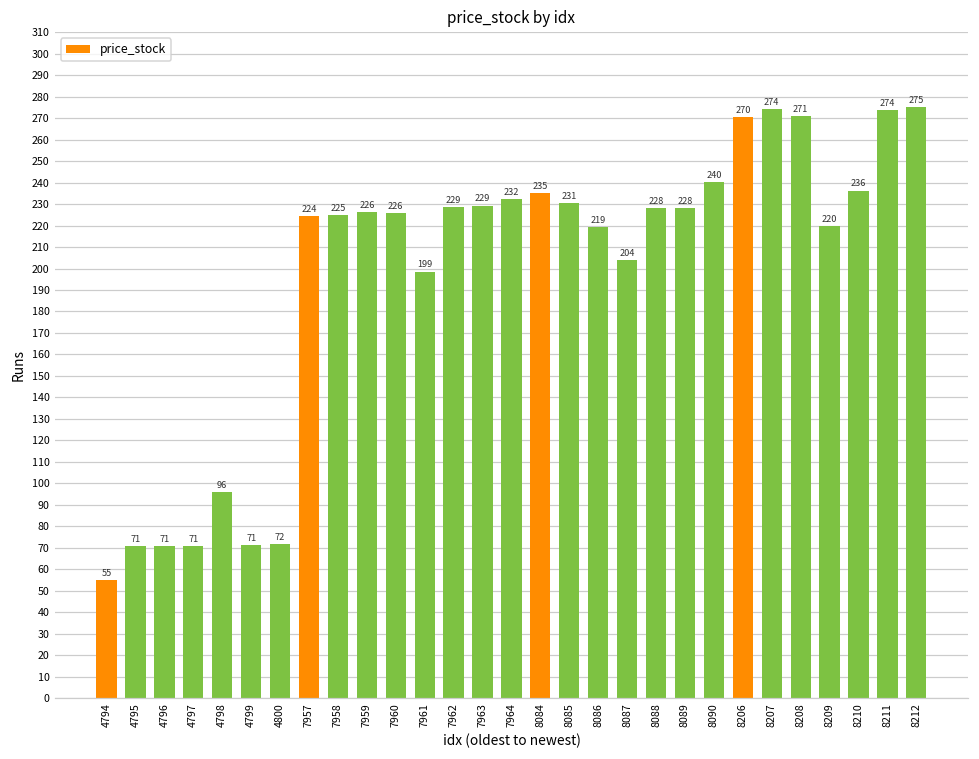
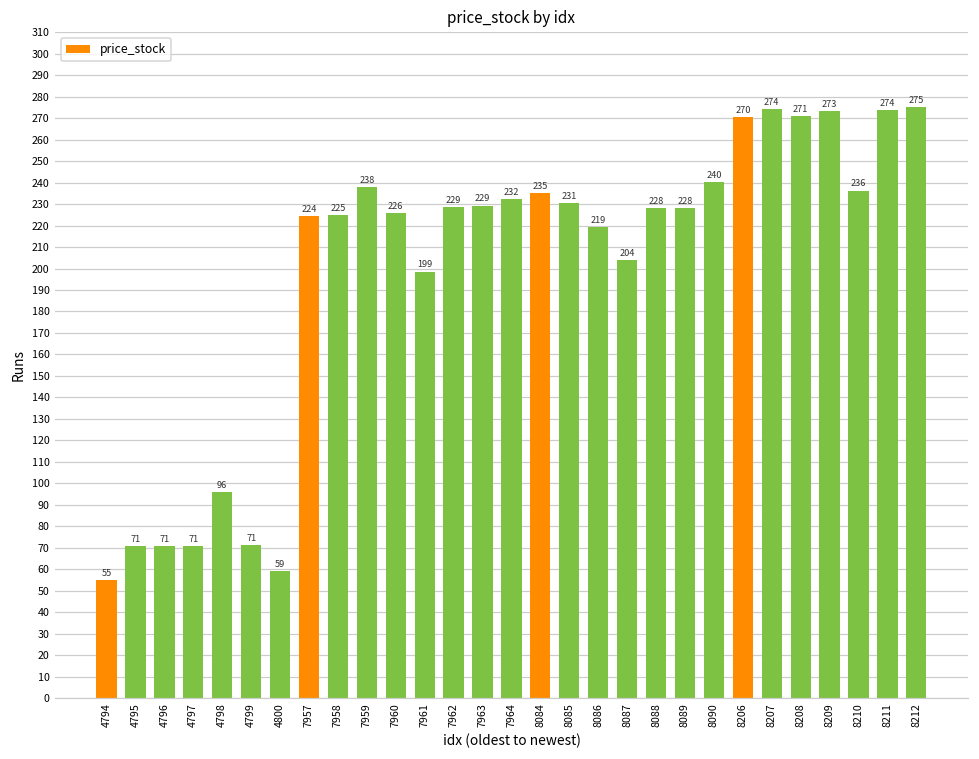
  {
    "4794": 55,
    "4795": 71,
    "4796": 71,
    "4797": 71,
    "4798": 96,
    "4799": 71,
-   "4800": 72,
+   "4800": 59,
    "7957": 224,
    "7958": 225,
-   "7959": 226,
+   "7959": 238,
    "7960": 226,
    "7961": 199,
    "7962": 229,
    "7963": 229,
    "7964": 232,
    "8084": 235,
    "8085": 231,
    "8086": 219,
    "8087": 204,
    "8088": 228,
    "8089": 228,
    "8090": 240,
    "8206": 270,
    "8207": 274,
    "8208": 271,
-   "8209": 220,
+   "8209": 273,
    "8210": 236,
    "8211": 274,
    "8212": 275
  }
